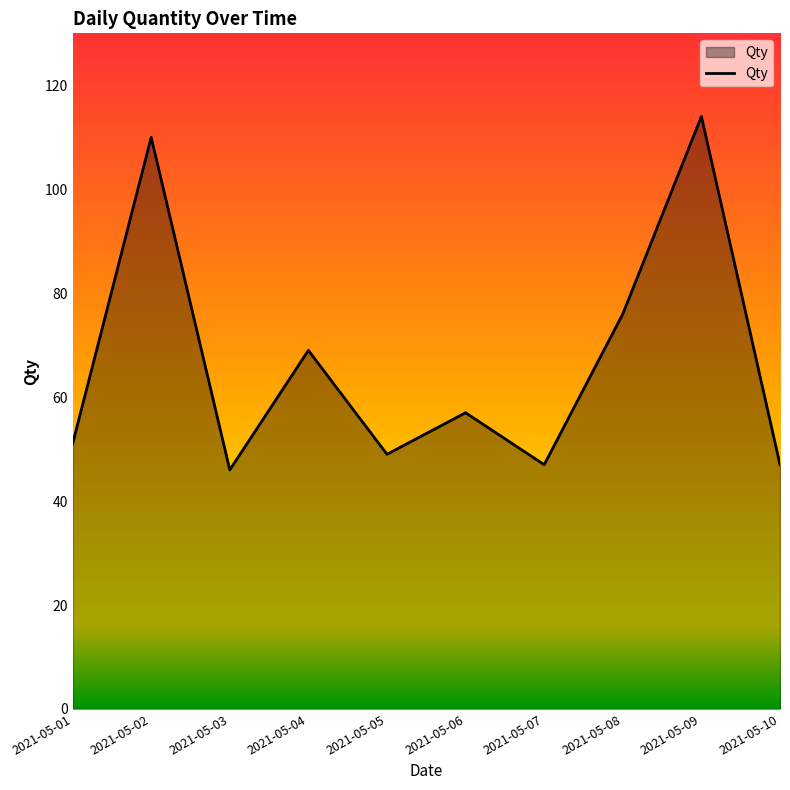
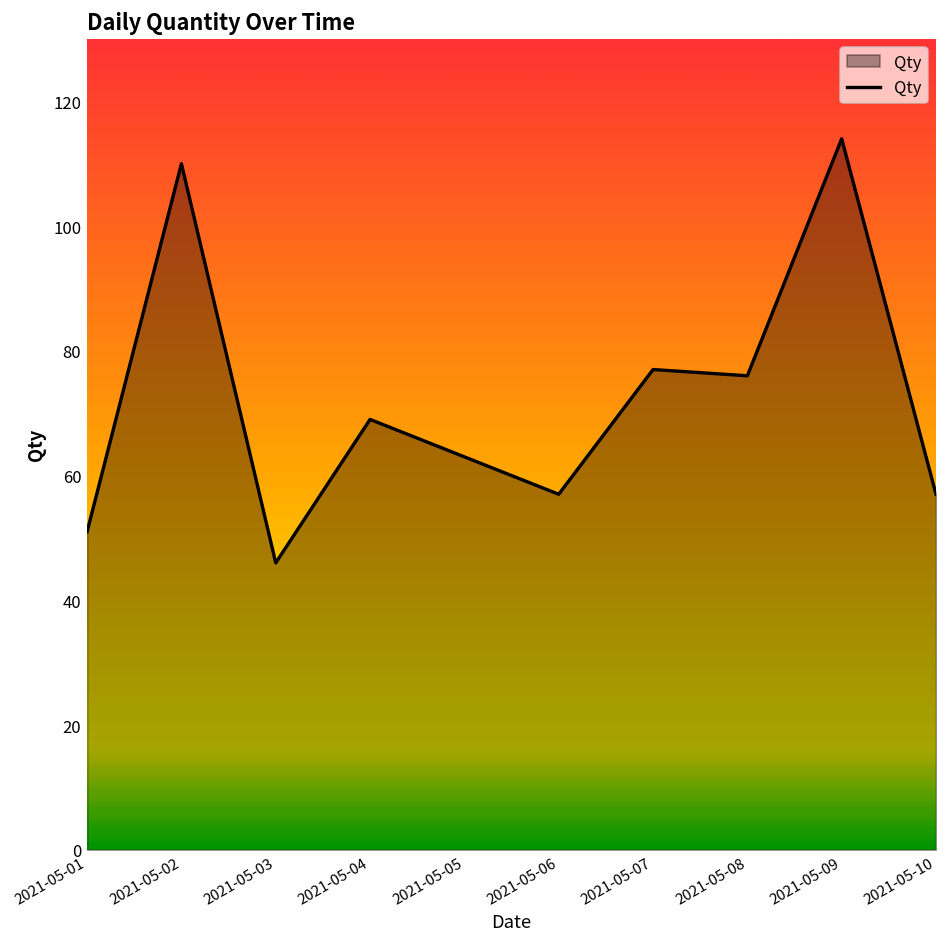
  {
    "2021-05-01": 51,
    "2021-05-02": 110,
    "2021-05-03": 46,
    "2021-05-04": 69,
-   "2021-05-05": 49,
+   "2021-05-05": 63,
    "2021-05-06": 57,
-   "2021-05-07": 47,
+   "2021-05-07": 77,
    "2021-05-08": 76,
    "2021-05-09": 114,
-   "2021-05-10": 47
+   "2021-05-10": 57
  }
